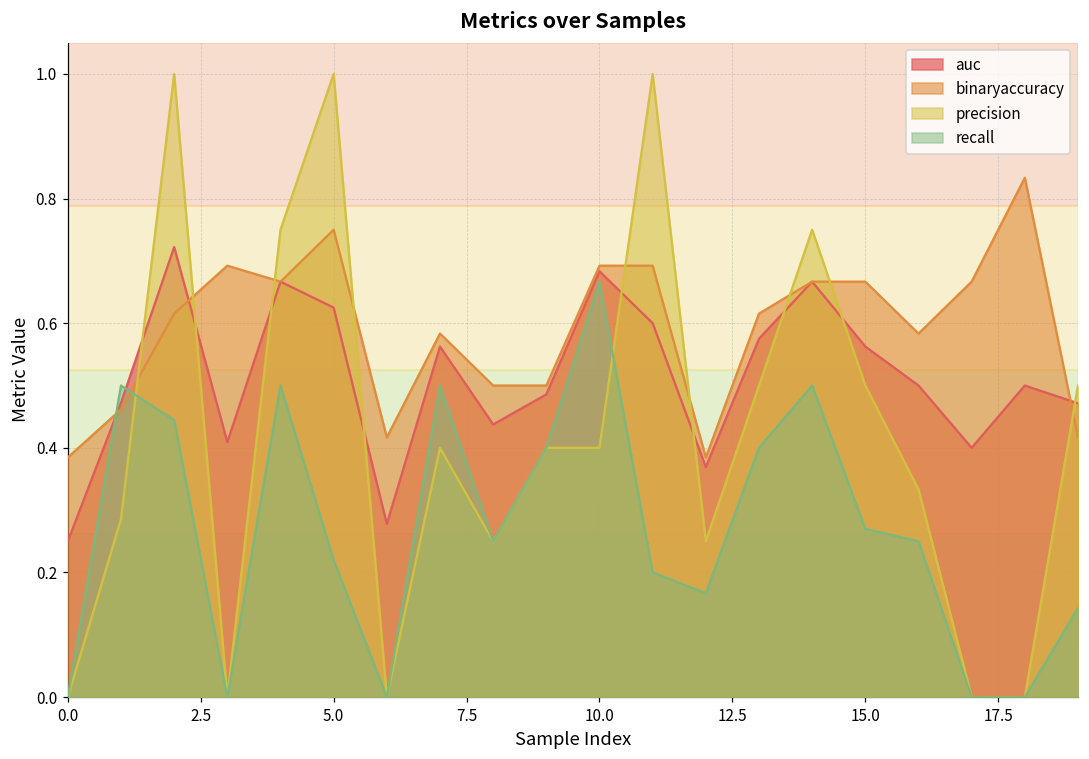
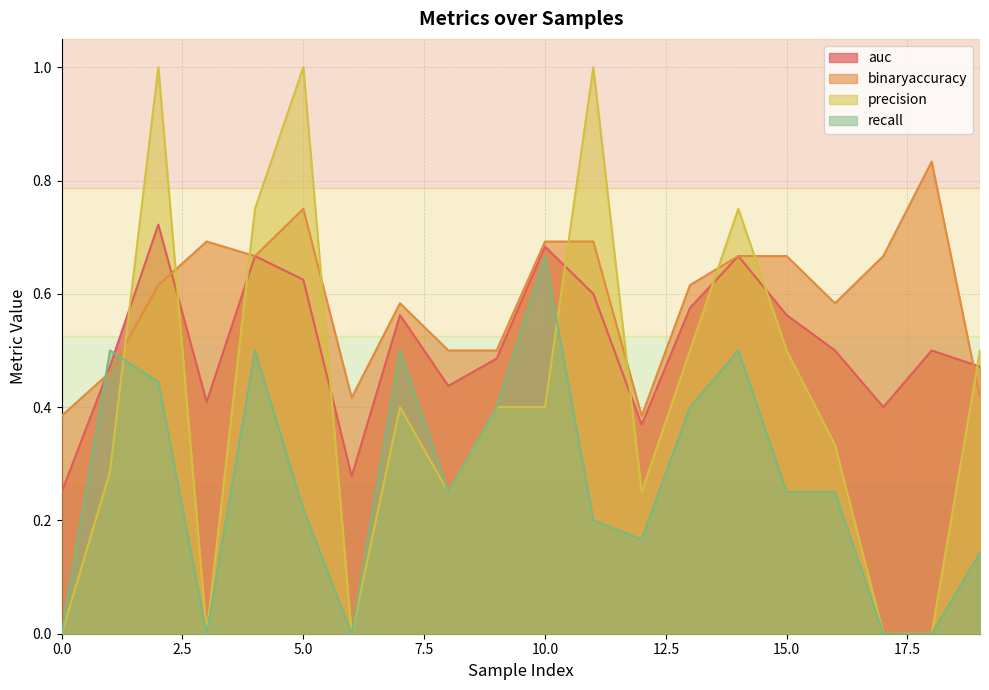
  {
    "recall": {
      "5.0": 0.22,
      "10.0": 0.67,
-     "15.0": 0.27
+     "15.0": 0.25
    }
  }
